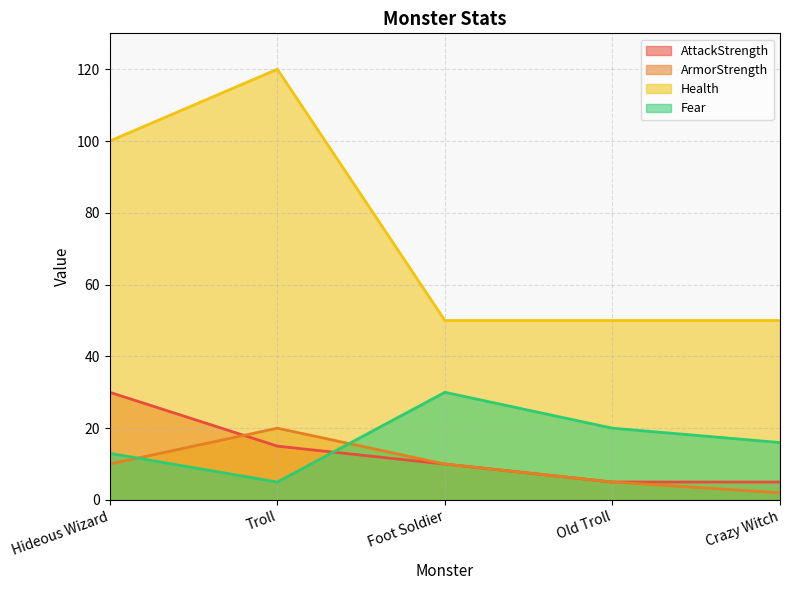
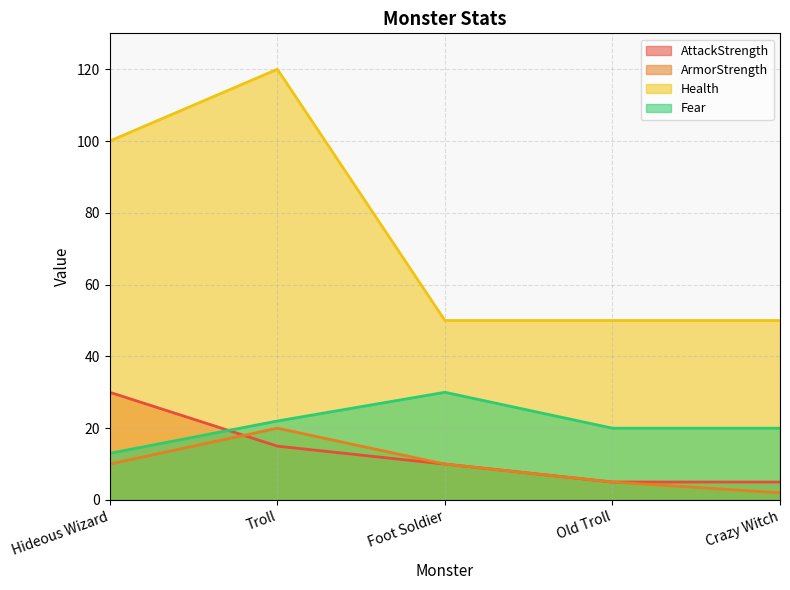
  {
    "Fear": {
      "Hideous Wizard": 13,
-     "Troll": 5,
+     "Troll": 22,
      "Foot Soldier": 30,
      "Old Troll": 20,
-     "Crazy Witch": 16
+     "Crazy Witch": 20
    }
  }
